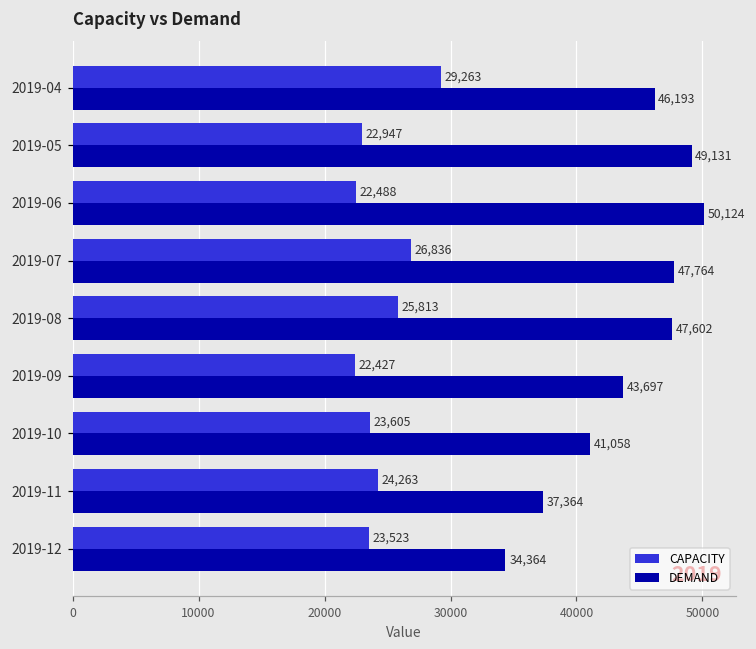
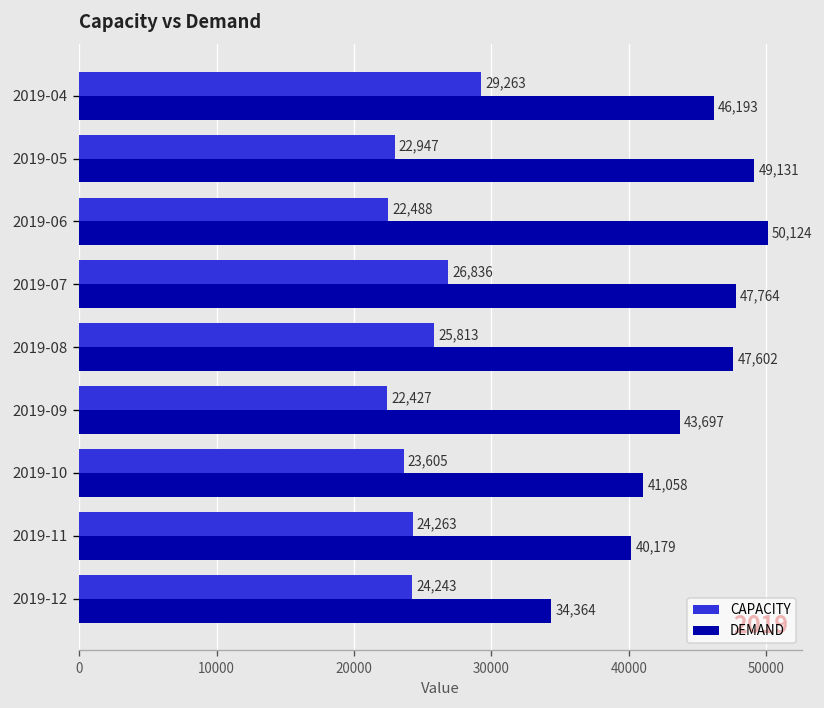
  {
    "CAPACITY": {
      "2019-04": "29,263",
      "2019-05": "22,947",
      "2019-06": "22,488",
      "2019-07": "26,836",
      "2019-08": "25,813",
      "2019-09": "22,427",
      "2019-10": "23,605",
      "2019-11": "24,263",
-     "2019-12": "23,523"
+     "2019-12": "24,243"
    },
    "DEMAND": {
      "2019-04": "46,193",
      "2019-05": "49,131",
      "2019-06": "50,124",
      "2019-07": "47,764",
      "2019-08": "47,602",
      "2019-09": "43,697",
      "2019-10": "41,058",
-     "2019-11": "37,364",
+     "2019-11": "40,179",
      "2019-12": "34,364"
    }
  }
